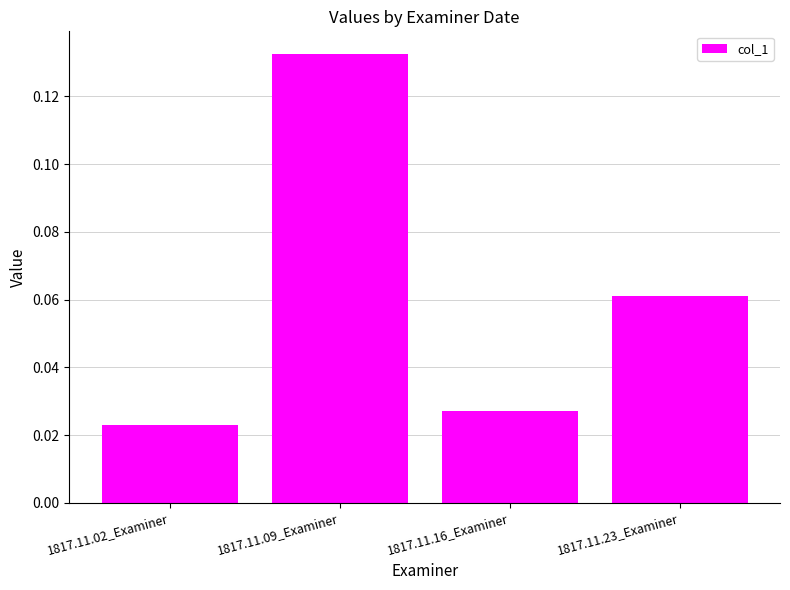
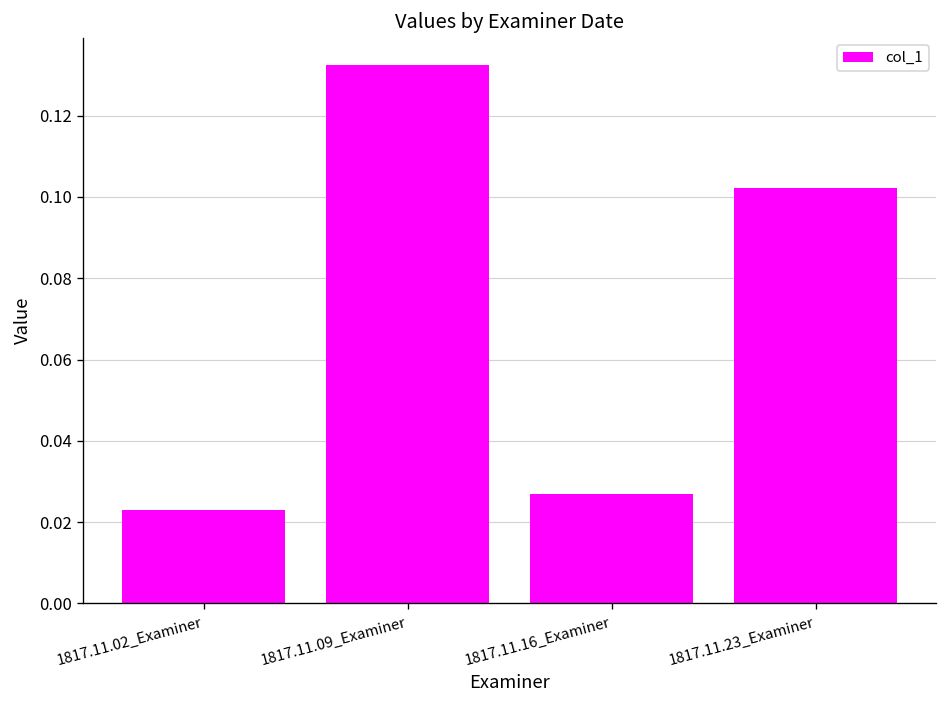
  {
    "1817.11.02_Examiner": 0.023,
    "1817.11.09_Examiner": 0.133,
    "1817.11.16_Examiner": 0.027,
-   "1817.11.23_Examiner": 0.061
+   "1817.11.23_Examiner": 0.102
  }
